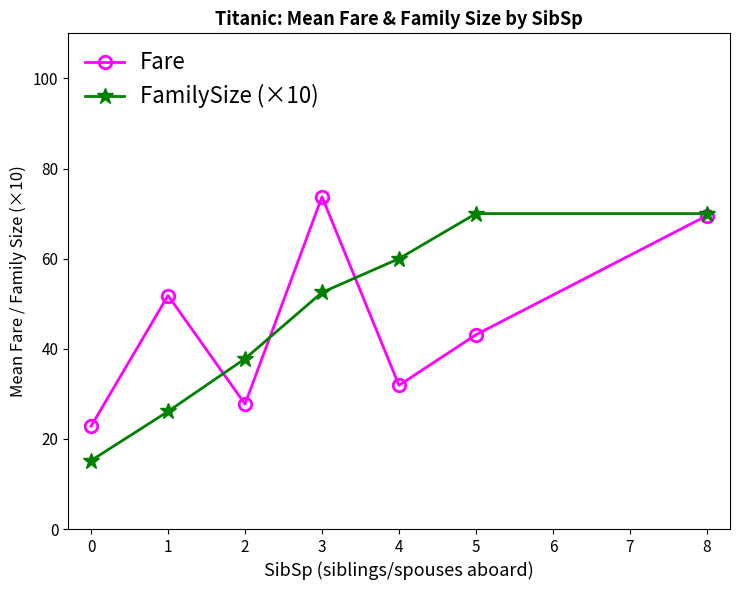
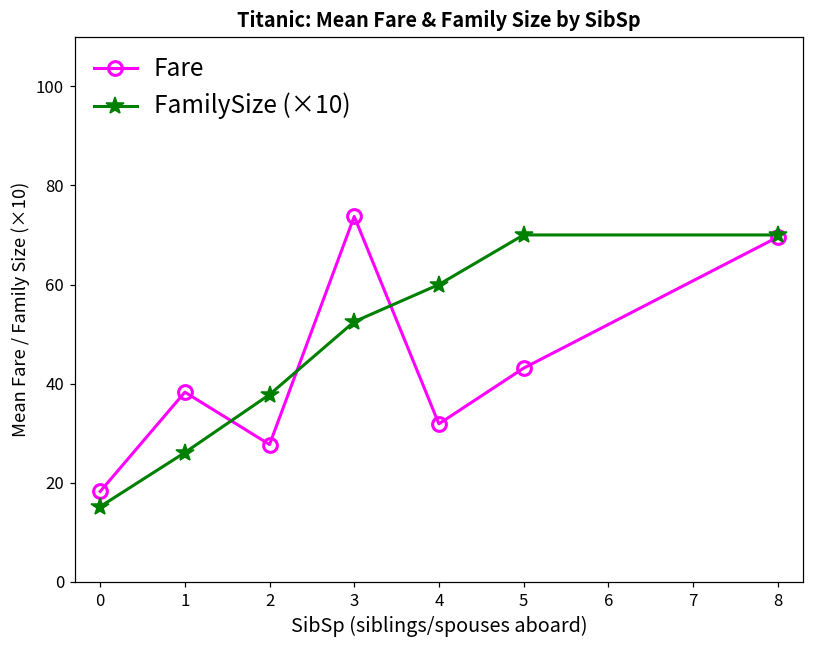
  {
    "Fare": {
-     "0": 23,
-     "1": 52,
+     "0": 18,
+     "1": 38,
      "2": 28,
      "3": 74,
      "4": 32,
      "5": 43
    },
    "FamilySize (×10)": {
      "0": 15,
      "1": 26,
      "2": 38,
      "3": 53,
      "4": 60,
      "5": 70
    }
  }
